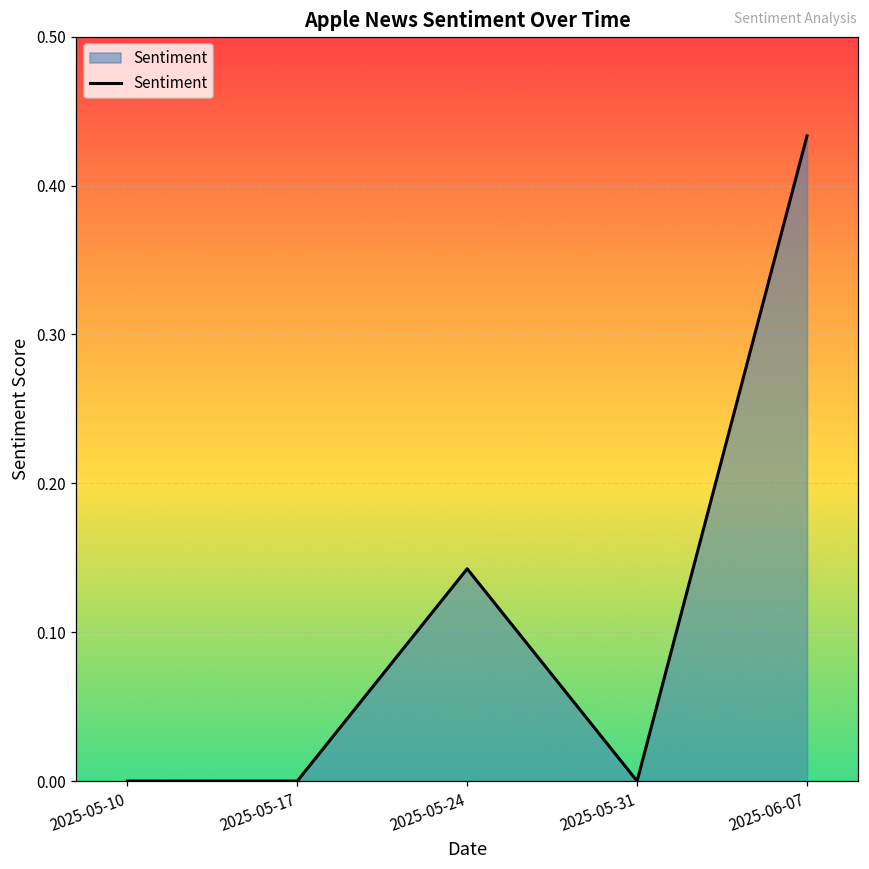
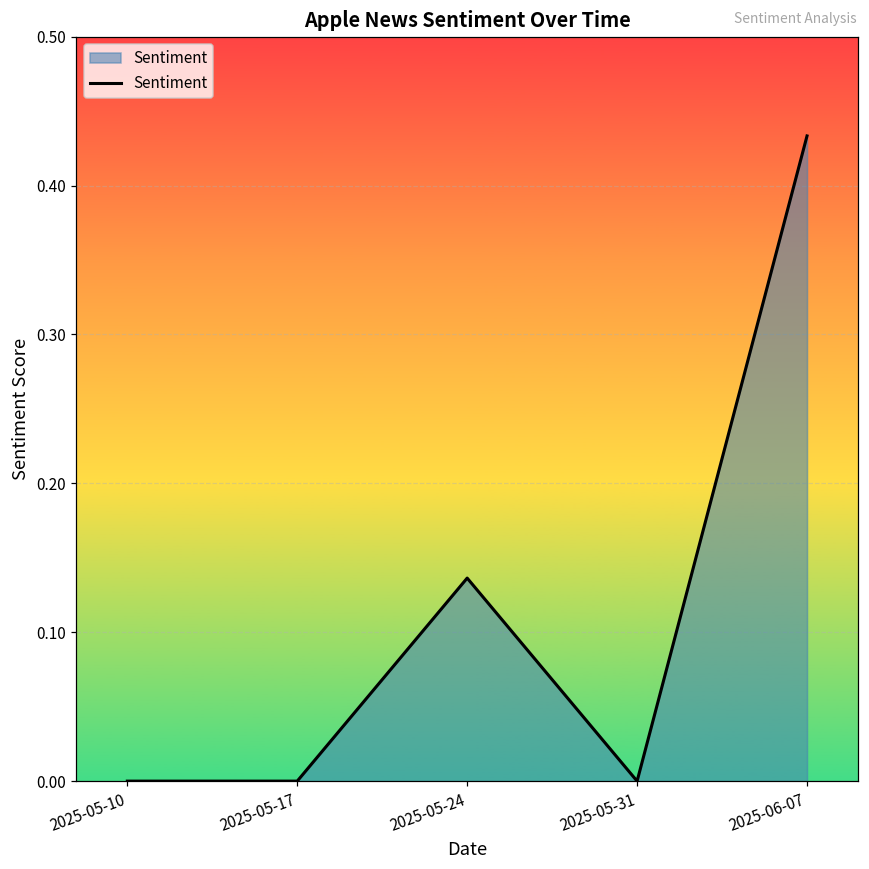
  {
    "2025-05-10": 0.000,
    "2025-05-17": 0.000,
-   "2025-05-24": 0.143,
+   "2025-05-24": 0.136,
    "2025-05-31": 0.000,
    "2025-06-07": 0.433
  }
